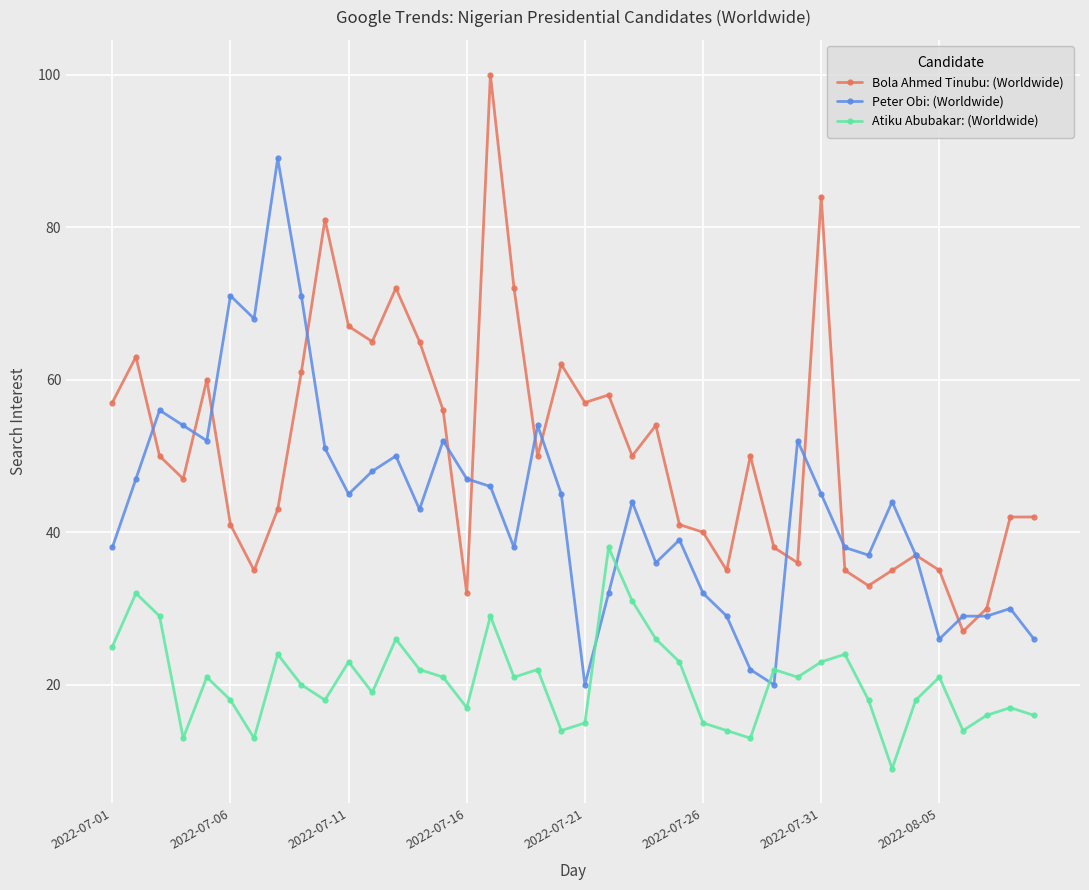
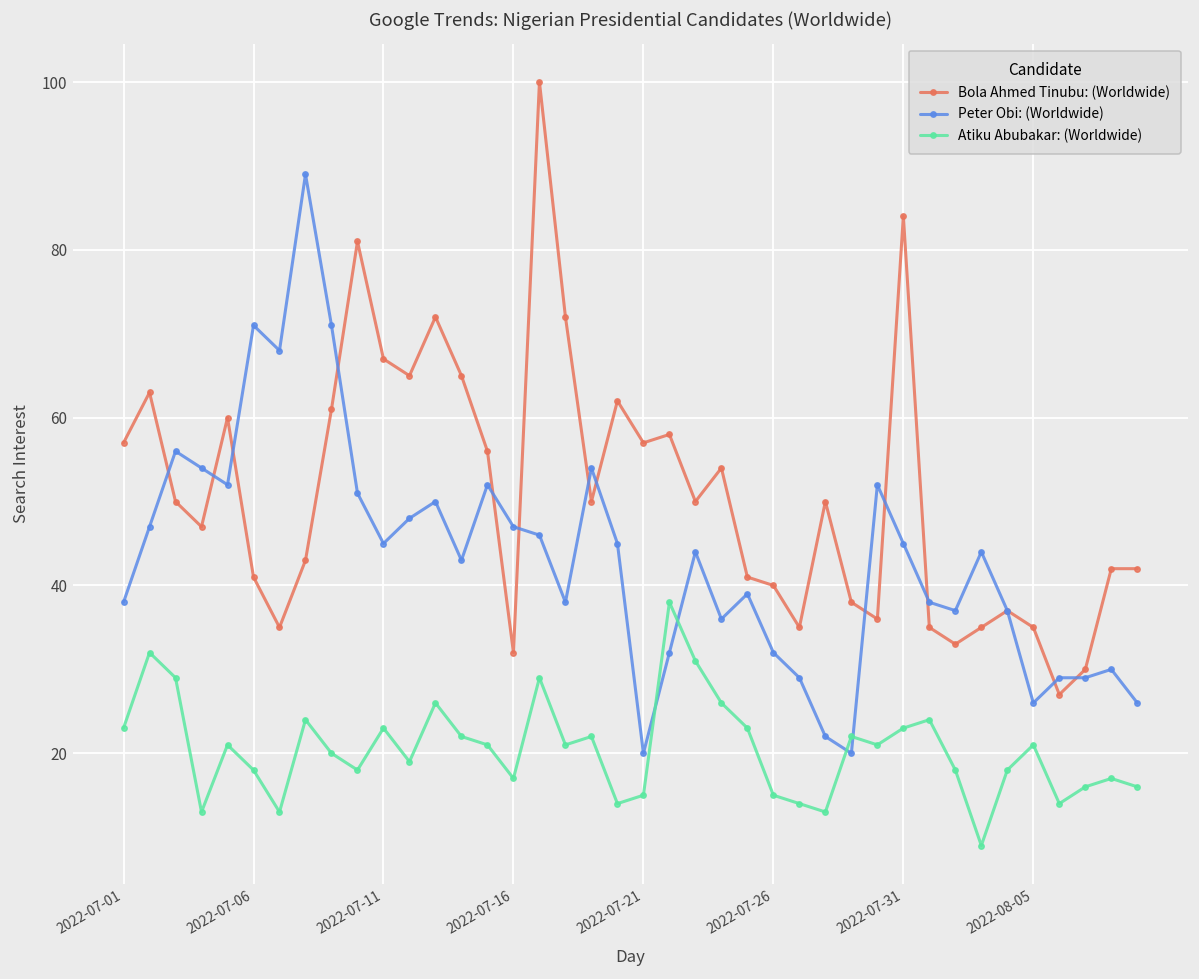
  {
    "Bola Ahmed Tinubu: (Worldwide)": {
      "2022-07-01": 57,
      "2022-07-06": 41,
      "2022-07-11": 67,
      "2022-07-16": 32,
      "2022-07-21": 57,
      "2022-07-26": 40,
      "2022-07-31": 84,
      "2022-08-05": 35
    },
    "Peter Obi: (Worldwide)": {
      "2022-07-01": 38,
      "2022-07-06": 71,
      "2022-07-11": 45,
      "2022-07-16": 47,
      "2022-07-21": 20,
      "2022-07-26": 32,
      "2022-07-31": 45,
      "2022-08-05": 26
    },
    "Atiku Abubakar: (Worldwide)": {
-     "2022-07-01": 25,
+     "2022-07-01": 23,
      "2022-07-06": 18,
      "2022-07-11": 23,
      "2022-07-16": 17,
      "2022-07-21": 15,
      "2022-07-26": 15,
      "2022-07-31": 23,
      "2022-08-05": 21
    }
  }
